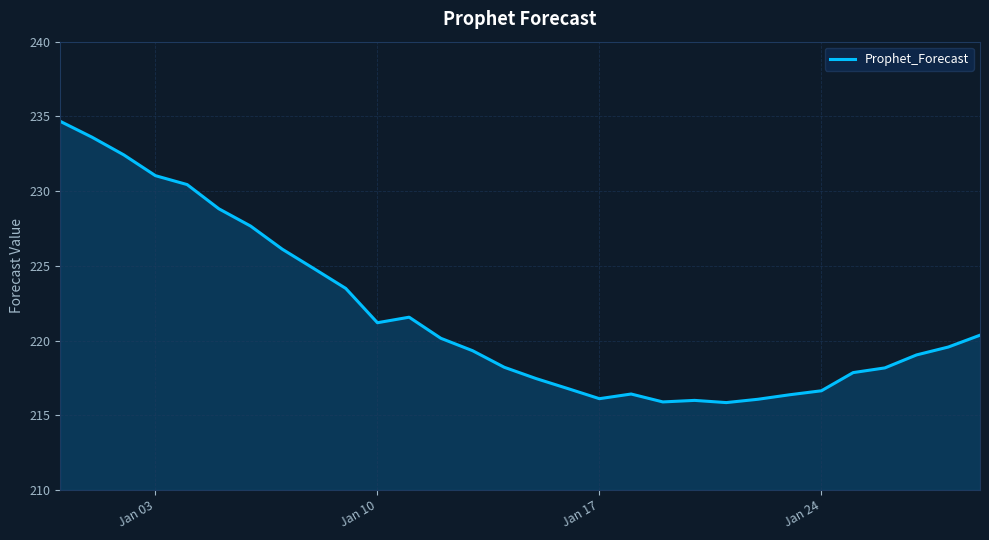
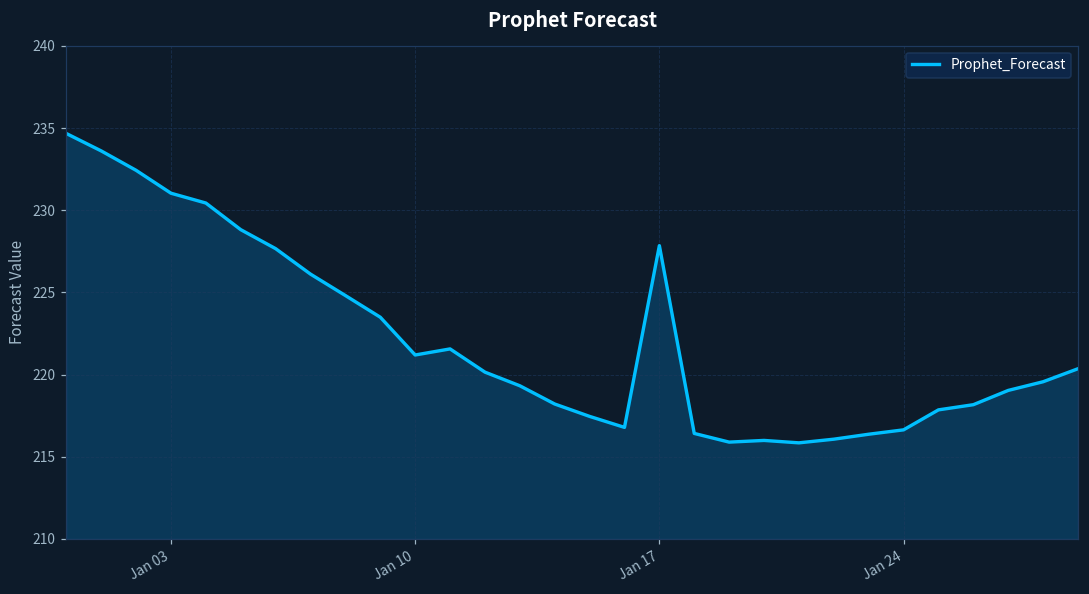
  {
    "Jan 03": 231.0,
    "Jan 10": 221.2,
-   "Jan 17": 216.1,
+   "Jan 17": 227.8,
    "Jan 24": 216.6
  }
